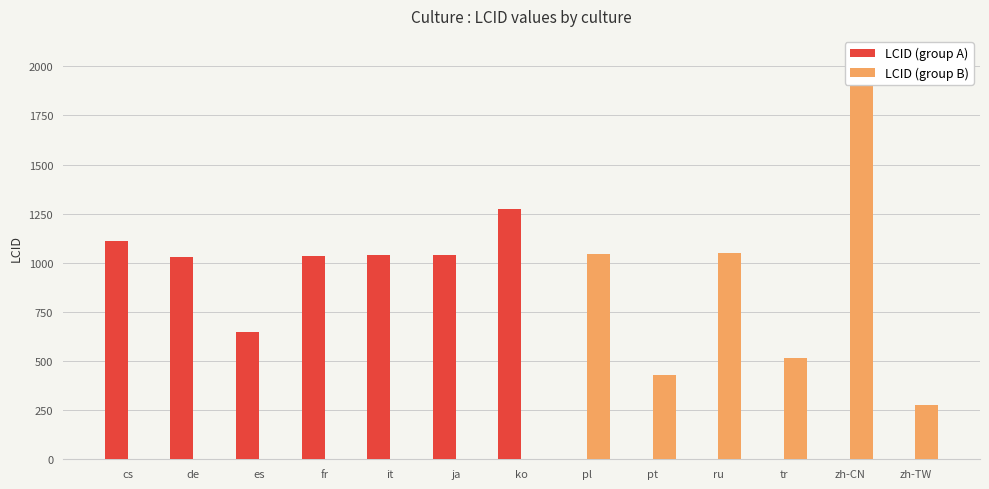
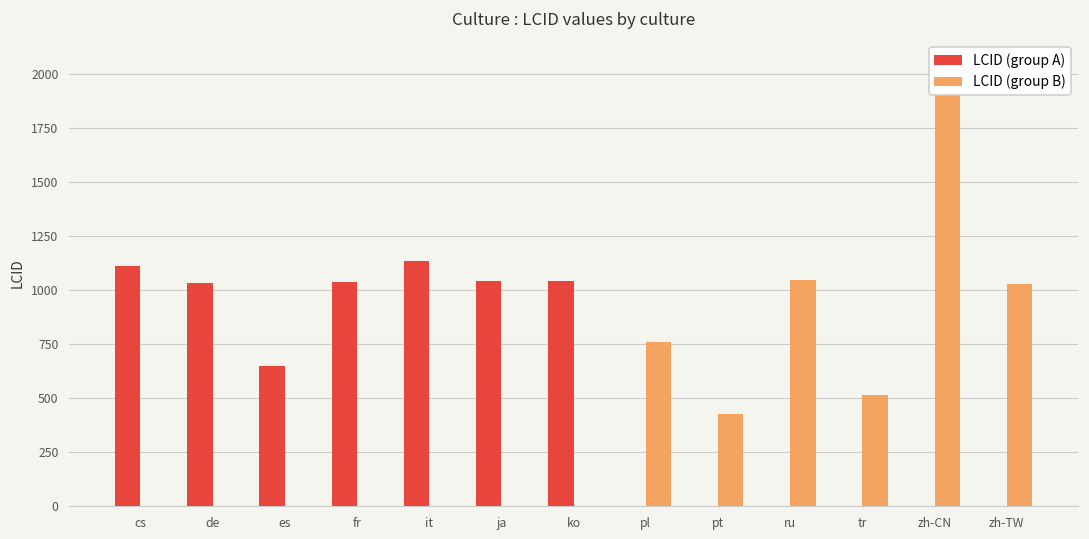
  {
    "LCID (group A)": {
      "cs": 1110,
      "de": 1030,
      "es": 650,
      "fr": 1040,
-     "it": 1040,
+     "it": 1140,
      "ja": 1040,
-     "ko": 1270,
+     "ko": 1040,
      "pl": 0,
      "pt": 0,
      "ru": 0,
      "tr": 0,
      "zh-CN": 0,
      "zh-TW": 0
    },
    "LCID (group B)": {
      "cs": 0,
      "de": 0,
      "es": 0,
      "fr": 0,
      "it": 0,
      "ja": 0,
      "ko": 0,
-     "pl": 1050,
+     "pl": 760,
      "pt": 430,
      "ru": 1050,
      "tr": 510,
-     "zh-TW": 270
+     "zh-TW": 1030
    }
  }
